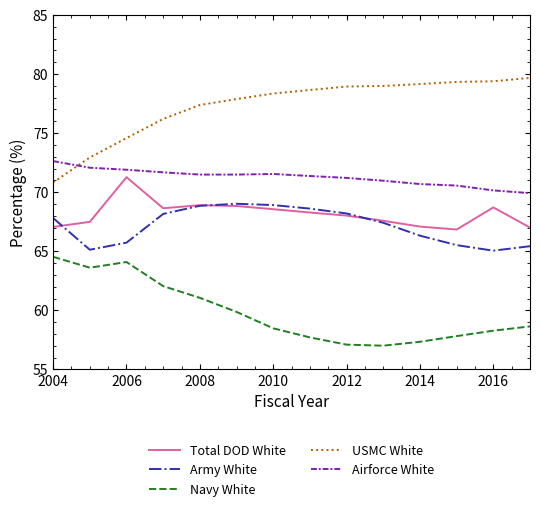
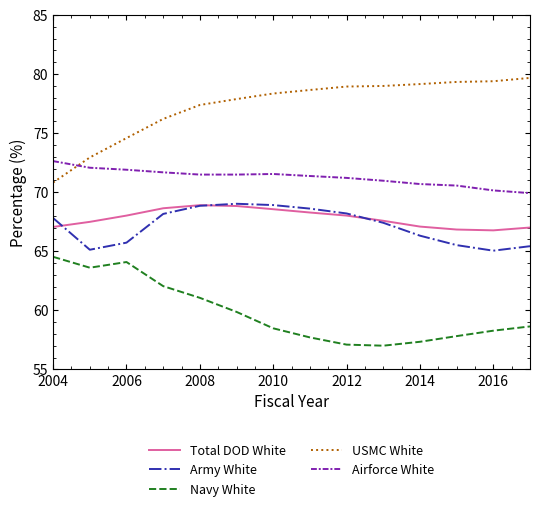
  {
    "Total DOD White": {
      "2004": 67.1,
-     "2006": 71.3,
+     "2006": 68.0,
      "2010": 68.6,
      "2014": 67.1,
-     "2016": 68.7
+     "2016": 66.8
    },
    "Army White": {
      "2004": 67.8,
      "2006": 65.7,
      "2010": 68.9,
      "2014": 66.3,
      "2016": 65.1
    },
    "Navy White": {
      "2004": 64.5,
      "2006": 64.1,
      "2008": 61.1,
      "2010": 58.5,
      "2012": 57.1,
      "2014": 57.3,
      "2016": 58.3
    },
    "USMC White": {
      "2004": 70.8,
      "2006": 74.6,
      "2008": 77.4,
      "2010": 78.4,
      "2012": 78.9,
      "2014": 79.2,
      "2016": 79.4
    },
    "Airforce White": {
      "2004": 72.6,
      "2006": 71.9,
      "2008": 71.5,
      "2010": 71.5,
      "2012": 71.2,
      "2014": 70.7,
      "2016": 70.2
    }
  }
